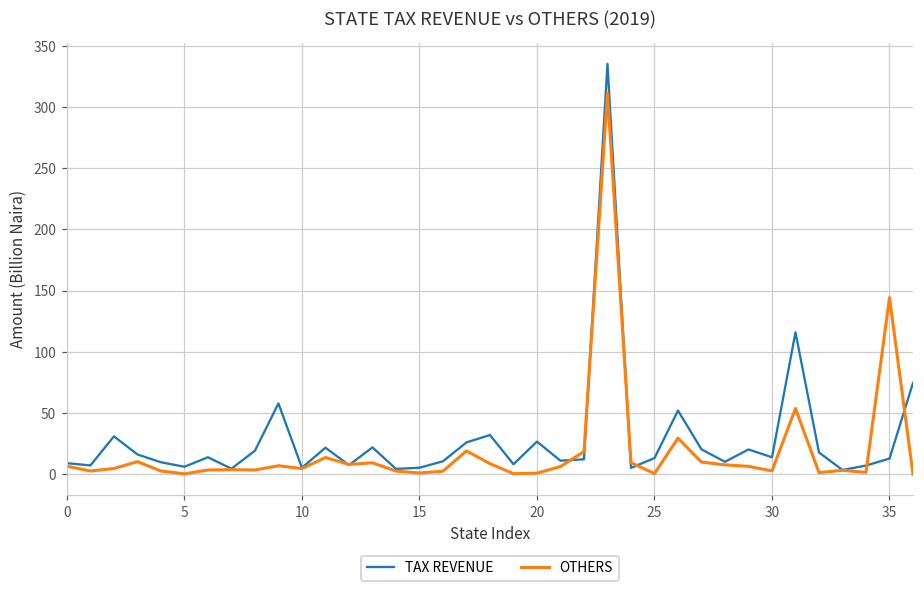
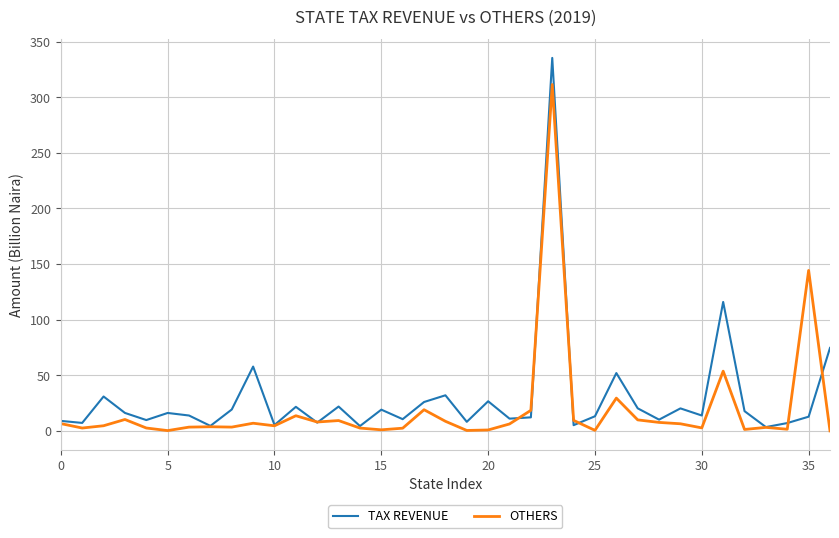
  {
    "TAX REVENUE": {
      "0": 9,
-     "5": 6,
-     "15": 5,
+     "5": 16,
+     "15": 19,
      "20": 27,
      "25": 13,
      "30": 14,
      "35": 13
    },
    "OTHERS": {
      "0": 7,
      "5": 0,
      "15": 1,
      "20": 1,
      "25": 0,
      "30": 3,
      "35": 144
    }
  }
